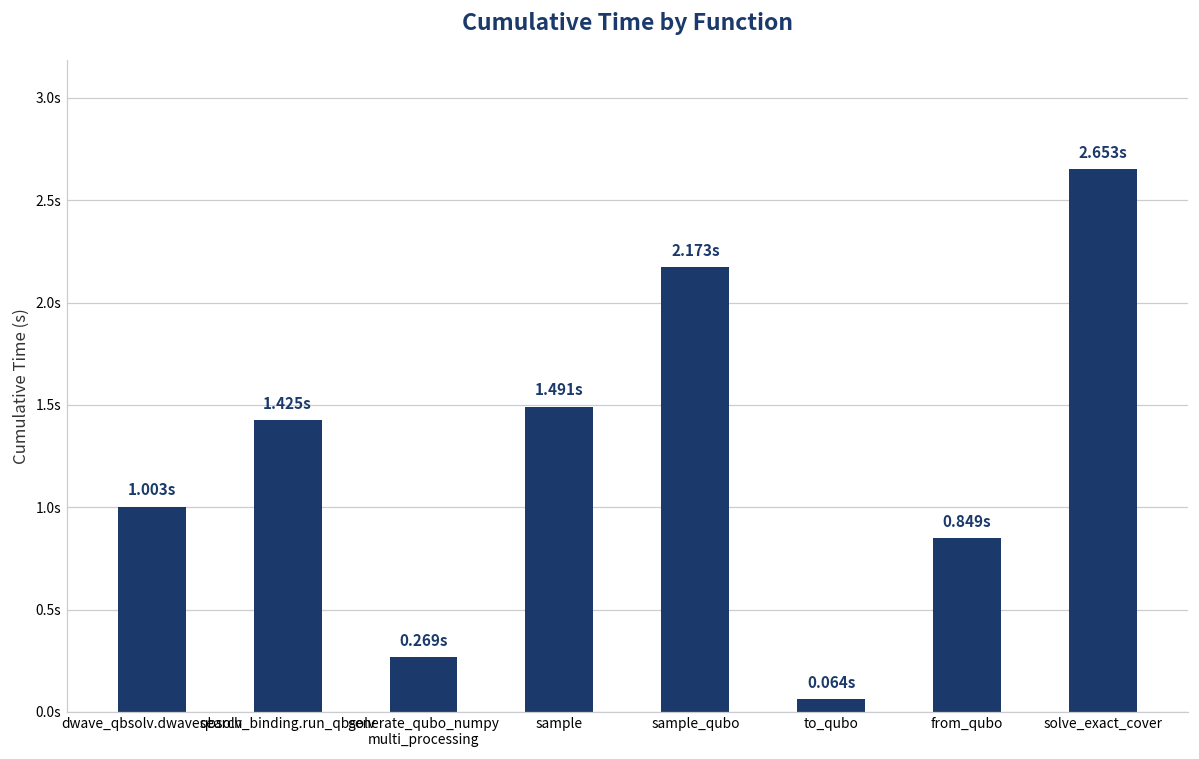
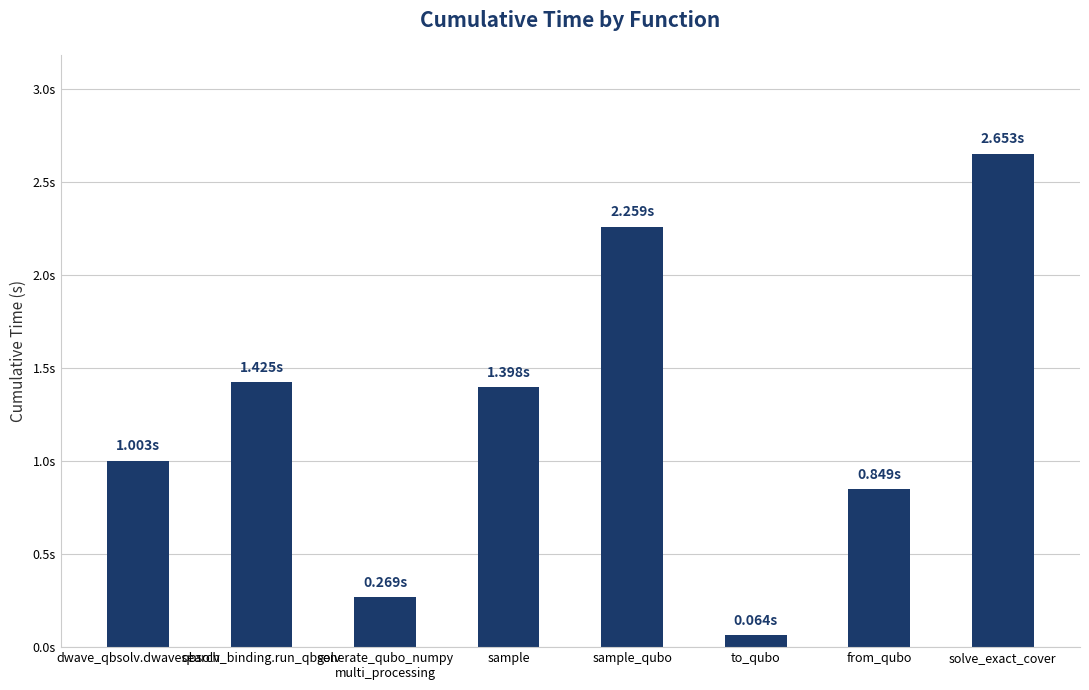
  {
    "generate_qubo_numpy multi_processing": "0.269s",
-   "sample": "1.491s",
-   "sample_qubo": "2.173s",
+   "sample": "1.398s",
+   "sample_qubo": "2.259s",
    "to_qubo": "0.064s",
    "from_qubo": "0.849s",
    "solve_exact_cover": "2.653s"
  }
